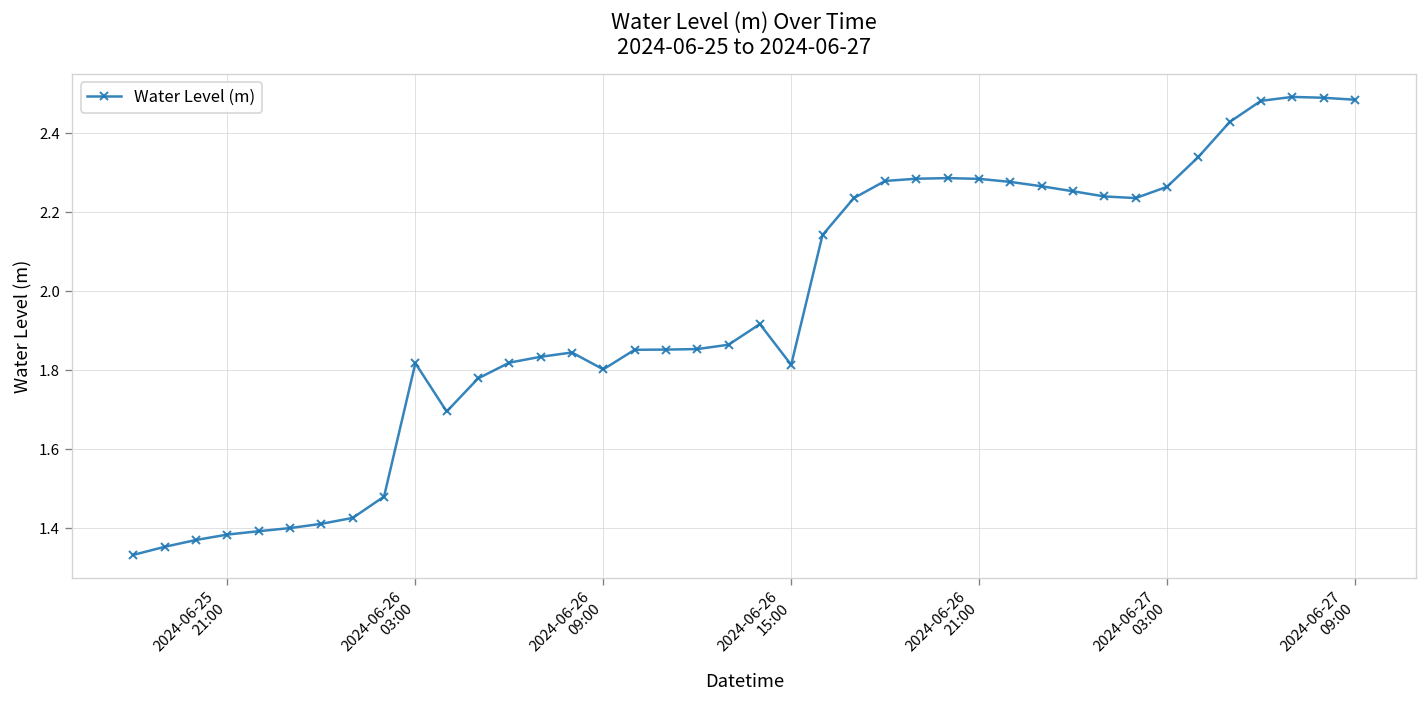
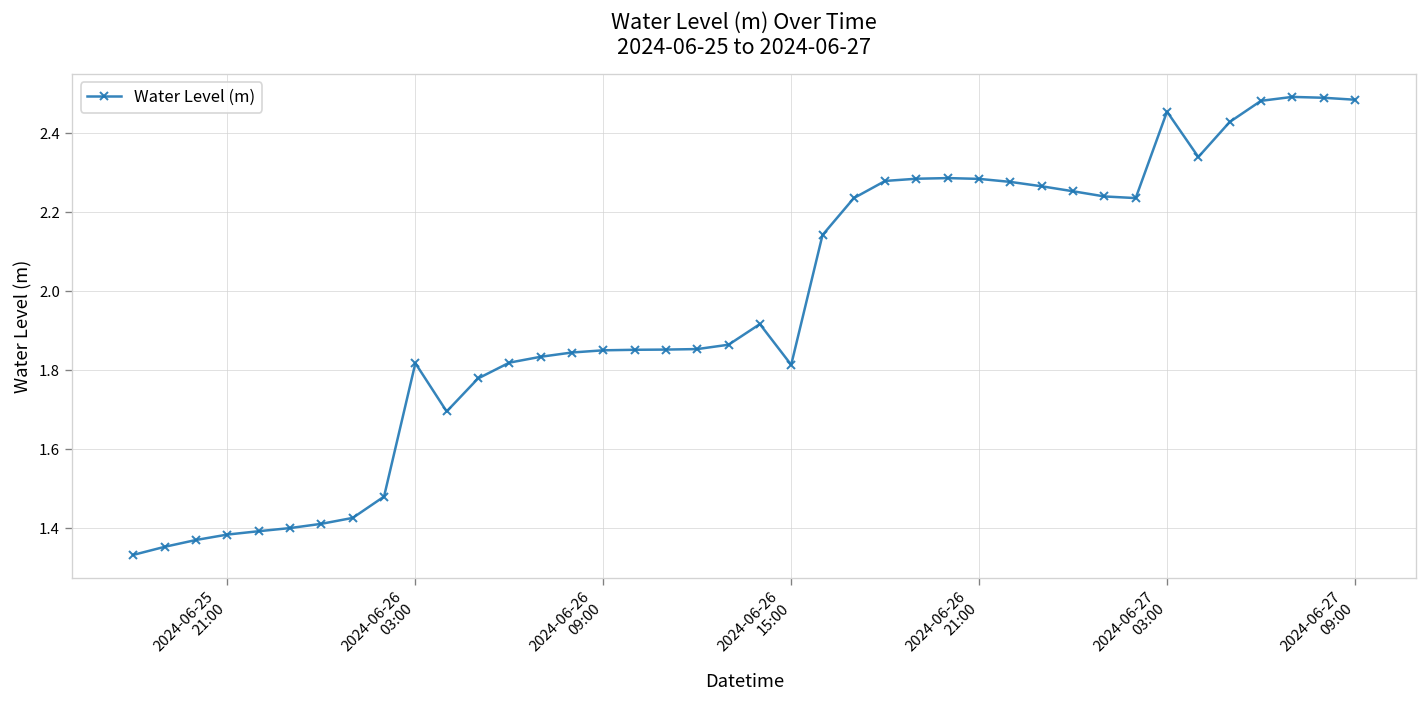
  {
    "2024-06-25 21:00": 1.38,
    "2024-06-26 03:00": 1.82,
-   "2024-06-26 09:00": 1.80,
+   "2024-06-26 09:00": 1.85,
    "2024-06-26 15:00": 1.81,
    "2024-06-26 21:00": 2.28,
-   "2024-06-27 03:00": 2.26,
+   "2024-06-27 03:00": 2.46,
    "2024-06-27 09:00": 2.49
  }
